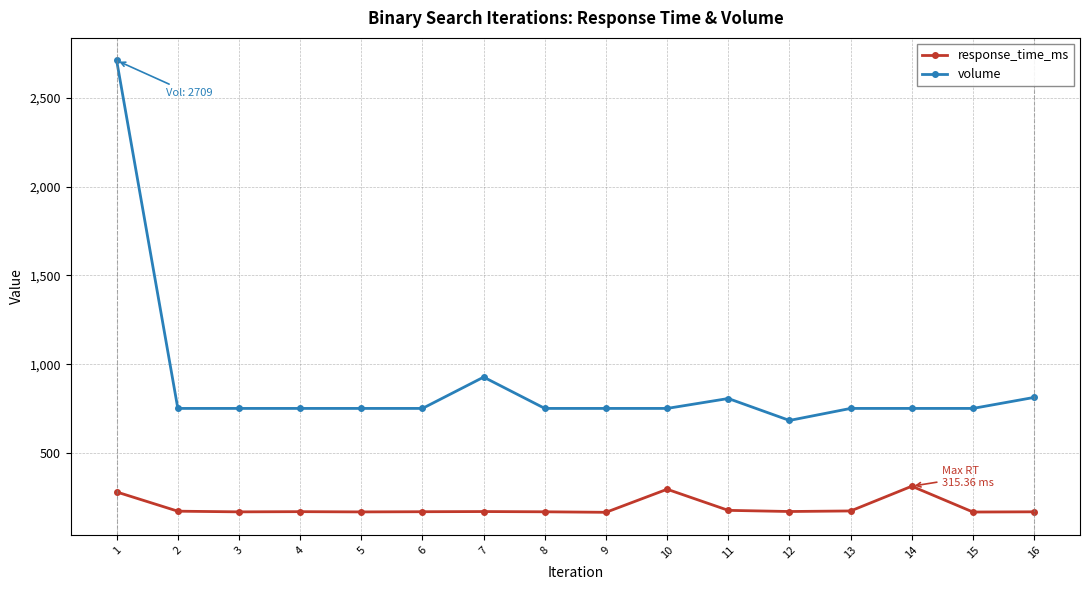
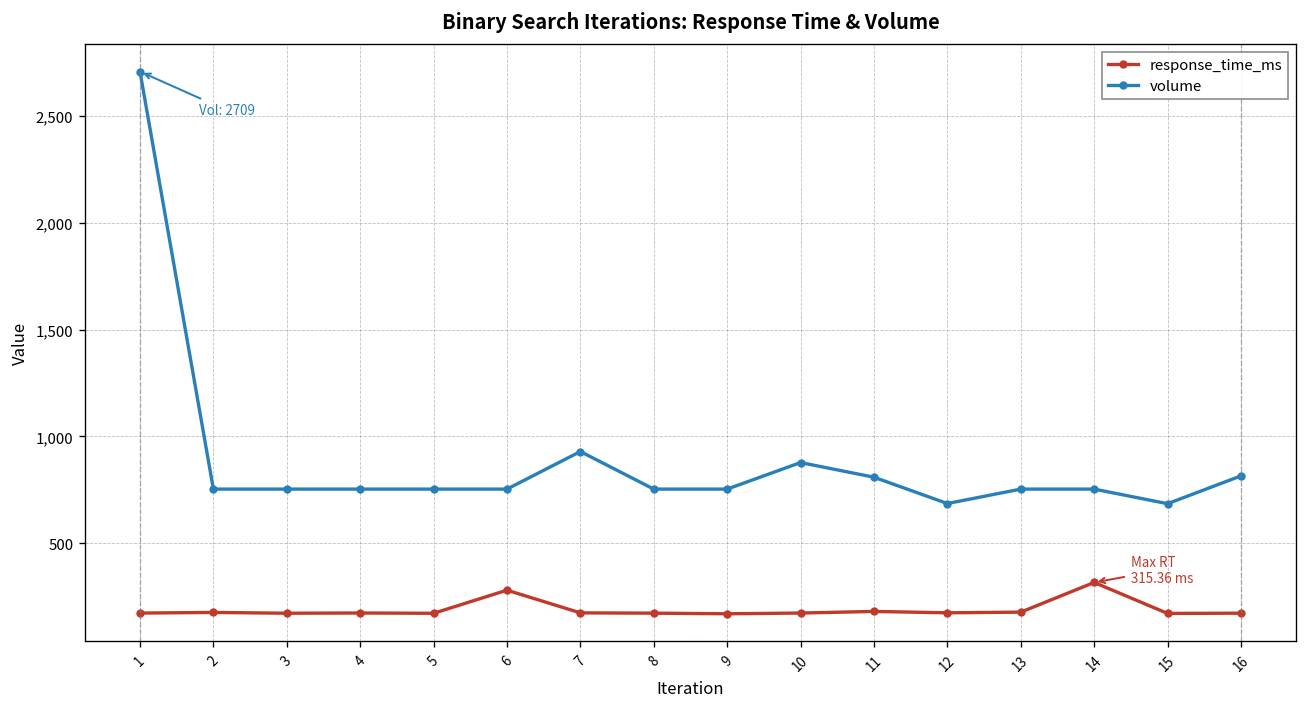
  {
    "response_time_ms": {
-     "1": 280,
+     "1": 170,
      "2": 170,
      "3": 170,
      "4": 170,
      "5": 170,
-     "6": 170,
+     "6": 280,
      "7": 170,
      "8": 170,
      "9": 170,
-     "10": 300,
+     "10": 170,
      "11": 180,
      "12": 170,
      "13": 180,
      "15": 170,
      "16": 170
    },
    "volume": {
      "2": 750,
      "3": 750,
      "4": 750,
      "5": 750,
      "6": 750,
      "7": 930,
      "8": 750,
      "9": 750,
-     "10": 750,
+     "10": 880,
      "11": 810,
      "12": 690,
      "13": 750,
      "14": 750,
-     "15": 750,
+     "15": 680,
      "16": 810
    }
  }
